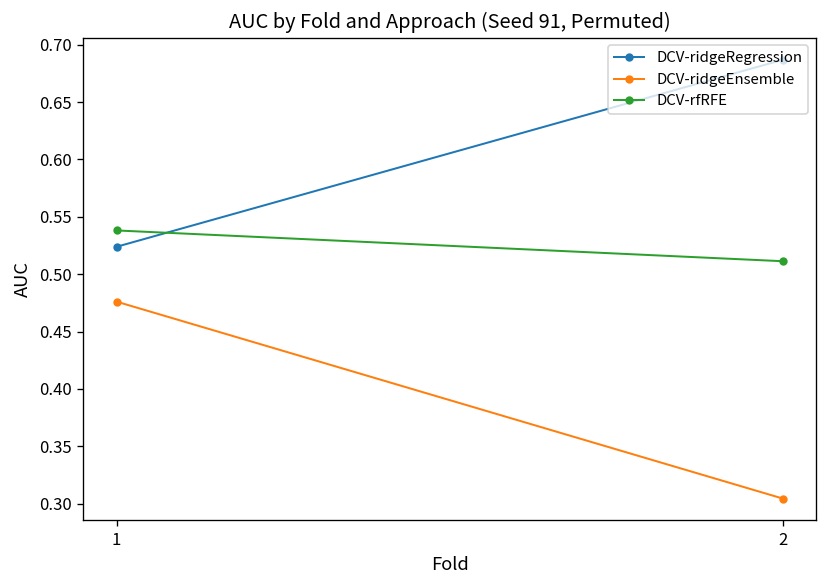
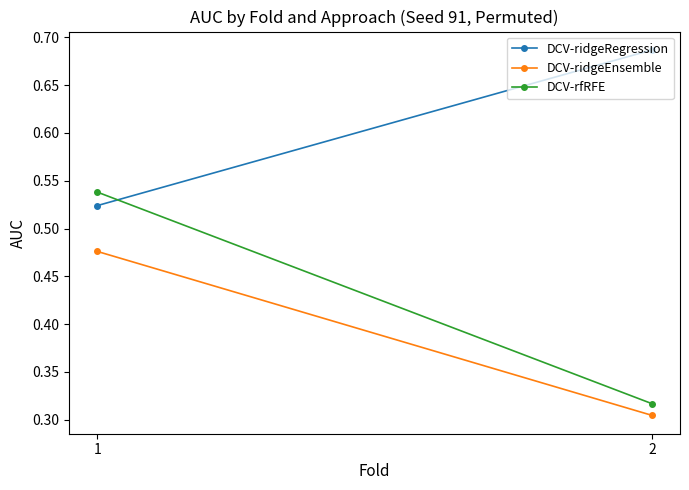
  {
    "DCV-ridgeRegression": {
      "1": 0.52
    },
    "DCV-ridgeEnsemble": {
      "1": 0.48,
      "2": 0.30
    },
    "DCV-rfRFE": {
      "1": 0.54,
-     "2": 0.51
+     "2": 0.32
    }
  }
